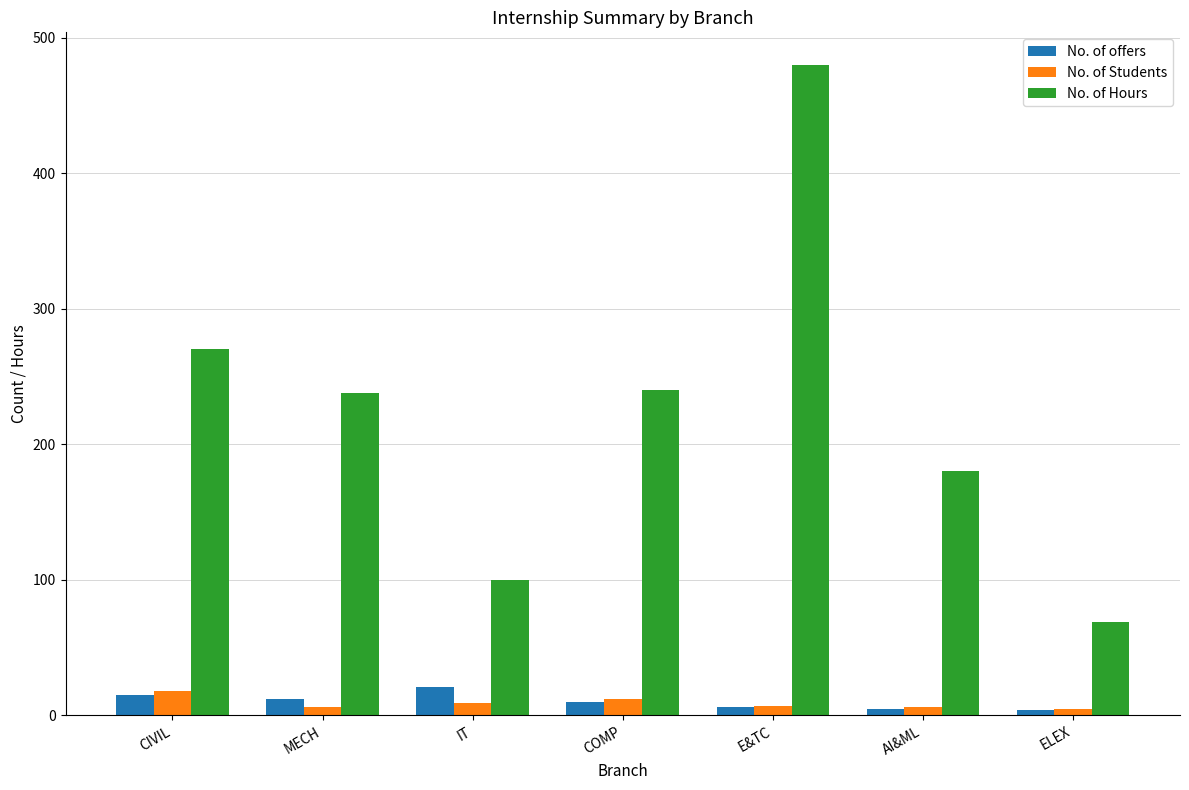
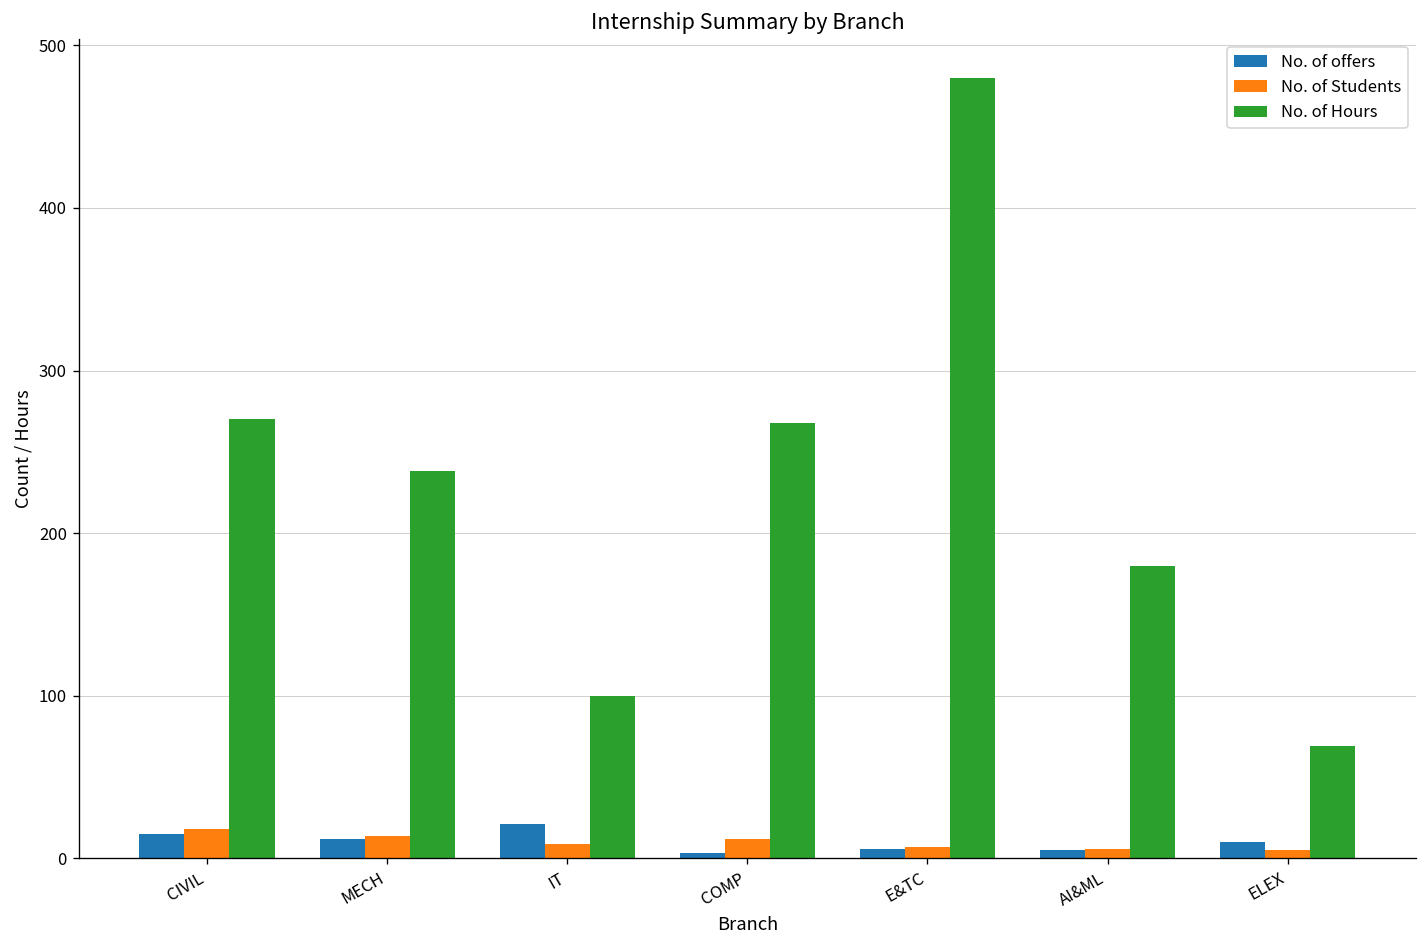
  {
    "No. of offers": {
      "CIVIL": 15,
      "MECH": 12,
      "IT": 21,
-     "COMP": 10,
+     "COMP": 3,
      "E&TC": 6,
      "AI&ML": 5,
-     "ELEX": 4
+     "ELEX": 10
    },
    "No. of Students": {
      "CIVIL": 18,
-     "MECH": 6,
+     "MECH": 14,
      "IT": 9,
      "COMP": 12,
      "E&TC": 7,
      "AI&ML": 6,
      "ELEX": 5
    },
    "No. of Hours": {
      "CIVIL": 270,
      "MECH": 238,
      "IT": 100,
-     "COMP": 240,
+     "COMP": 268,
      "E&TC": 480,
      "AI&ML": 180,
      "ELEX": 69
    }
  }
